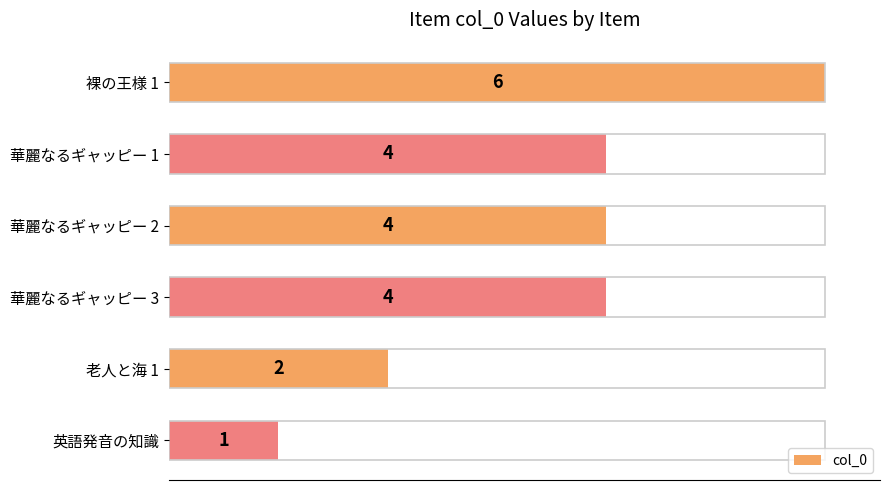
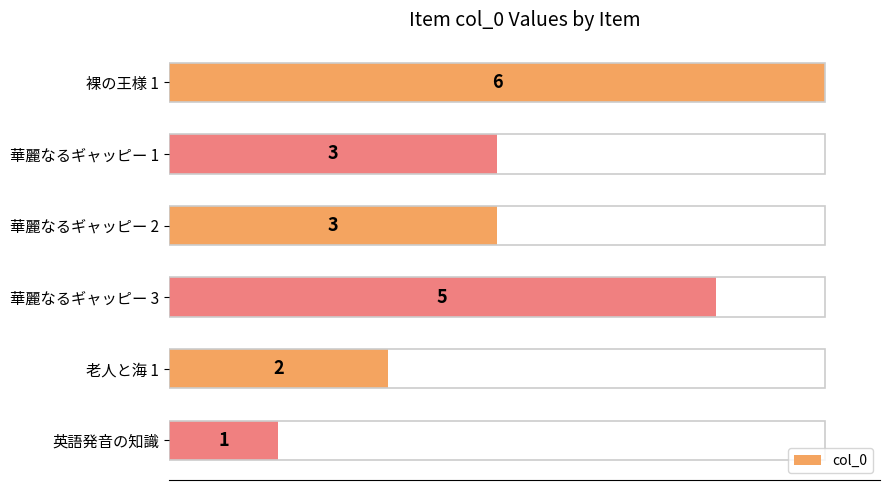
  {
    "col_0": {
      "裸の王様 1": 6,
-     "華麗なるギャッピー 1": 4,
-     "華麗なるギャッピー 2": 4,
-     "華麗なるギャッピー 3": 4
+     "華麗なるギャッピー 1": 3,
+     "華麗なるギャッピー 2": 3,
+     "華麗なるギャッピー 3": 5
    }
  }
